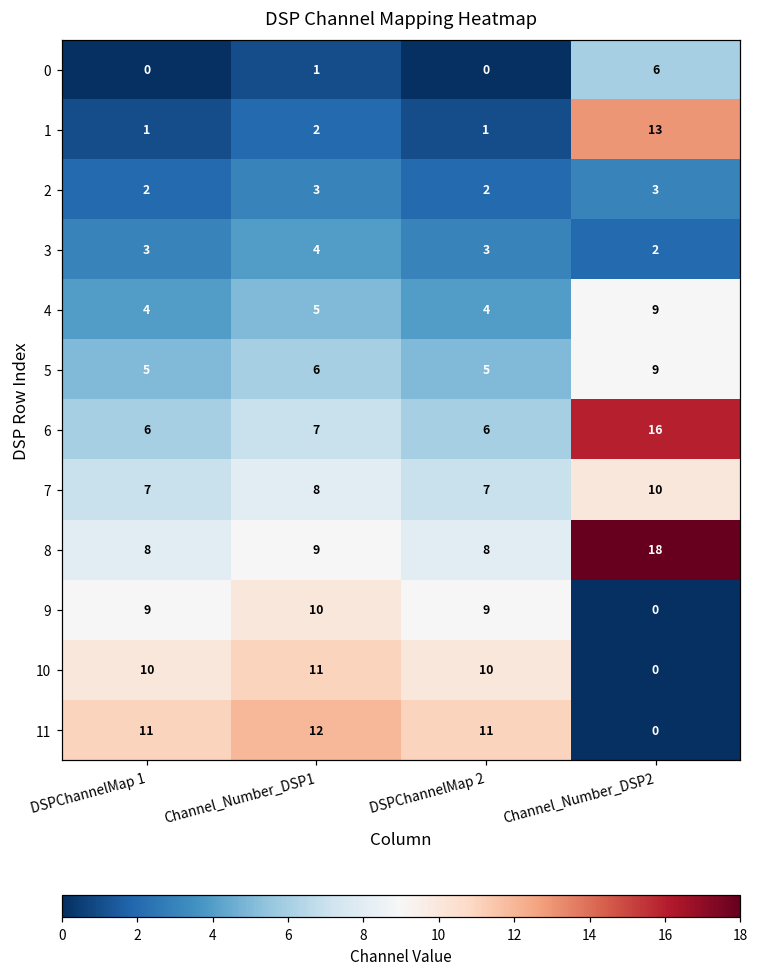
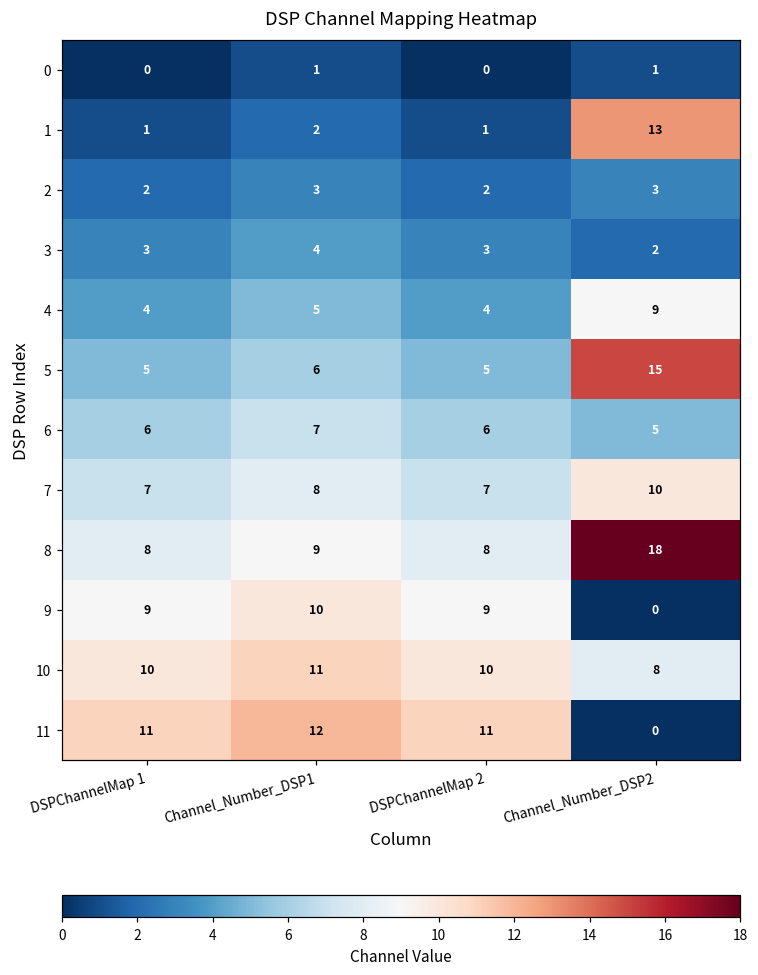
  {
    "0": {
      "DSPChannelMap 1": 0,
      "Channel_Number_DSP1": 1,
      "DSPChannelMap 2": 0,
-     "Channel_Number_DSP2": 6
+     "Channel_Number_DSP2": 1
    },
    "1": {
      "DSPChannelMap 1": 1,
      "Channel_Number_DSP1": 2,
      "DSPChannelMap 2": 1,
      "Channel_Number_DSP2": 13
    },
    "2": {
      "DSPChannelMap 1": 2,
      "Channel_Number_DSP1": 3,
      "DSPChannelMap 2": 2,
      "Channel_Number_DSP2": 3
    },
    "3": {
      "DSPChannelMap 1": 3,
      "Channel_Number_DSP1": 4,
      "DSPChannelMap 2": 3,
      "Channel_Number_DSP2": 2
    },
    "4": {
      "DSPChannelMap 1": 4,
      "Channel_Number_DSP1": 5,
      "DSPChannelMap 2": 4,
      "Channel_Number_DSP2": 9
    },
    "5": {
      "DSPChannelMap 1": 5,
      "Channel_Number_DSP1": 6,
      "DSPChannelMap 2": 5,
-     "Channel_Number_DSP2": 9
+     "Channel_Number_DSP2": 15
    },
    "6": {
      "DSPChannelMap 1": 6,
      "Channel_Number_DSP1": 7,
      "DSPChannelMap 2": 6,
-     "Channel_Number_DSP2": 16
+     "Channel_Number_DSP2": 5
    },
    "7": {
      "DSPChannelMap 1": 7,
      "Channel_Number_DSP1": 8,
      "DSPChannelMap 2": 7,
      "Channel_Number_DSP2": 10
    },
    "8": {
      "DSPChannelMap 1": 8,
      "Channel_Number_DSP1": 9,
      "DSPChannelMap 2": 8,
      "Channel_Number_DSP2": 18
    },
    "9": {
      "DSPChannelMap 1": 9,
      "Channel_Number_DSP1": 10,
      "DSPChannelMap 2": 9,
      "Channel_Number_DSP2": 0
    },
    "10": {
      "DSPChannelMap 1": 10,
      "Channel_Number_DSP1": 11,
      "DSPChannelMap 2": 10,
-     "Channel_Number_DSP2": 0
+     "Channel_Number_DSP2": 8
    },
    "11": {
      "DSPChannelMap 1": 11,
      "Channel_Number_DSP1": 12,
      "DSPChannelMap 2": 11,
      "Channel_Number_DSP2": 0
    }
  }
